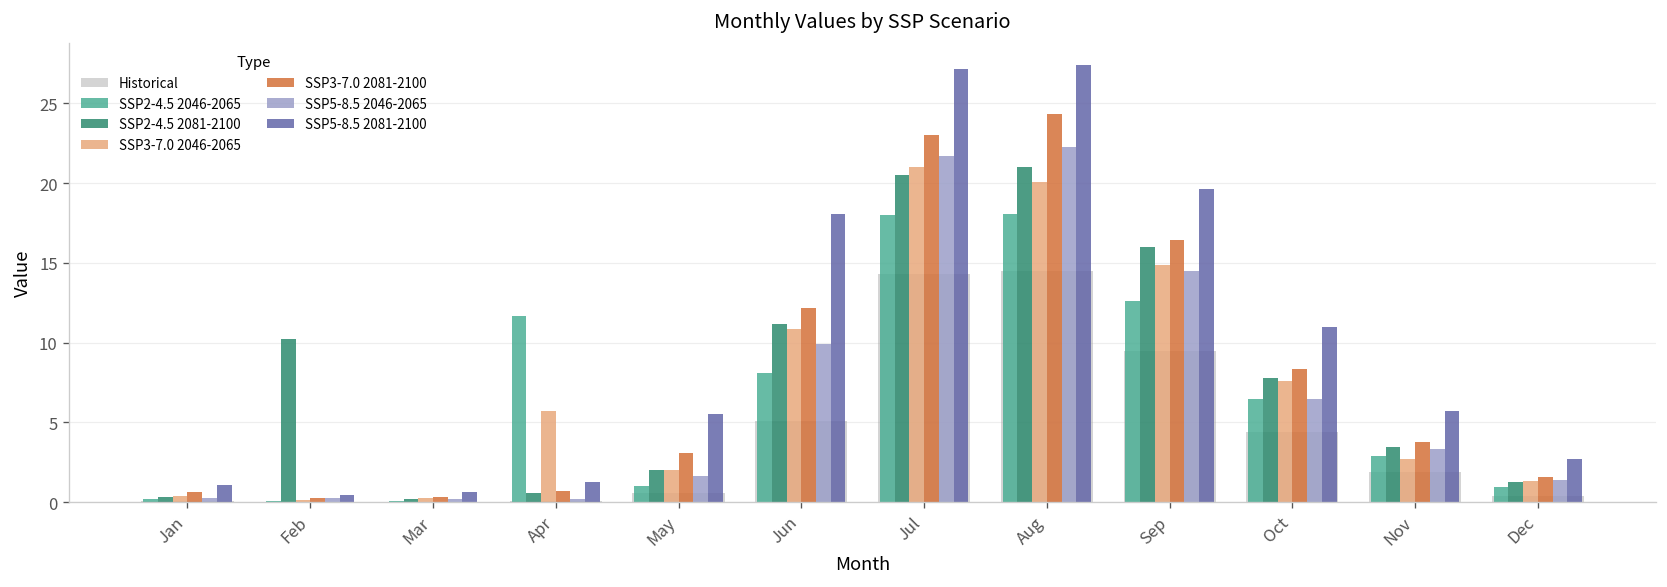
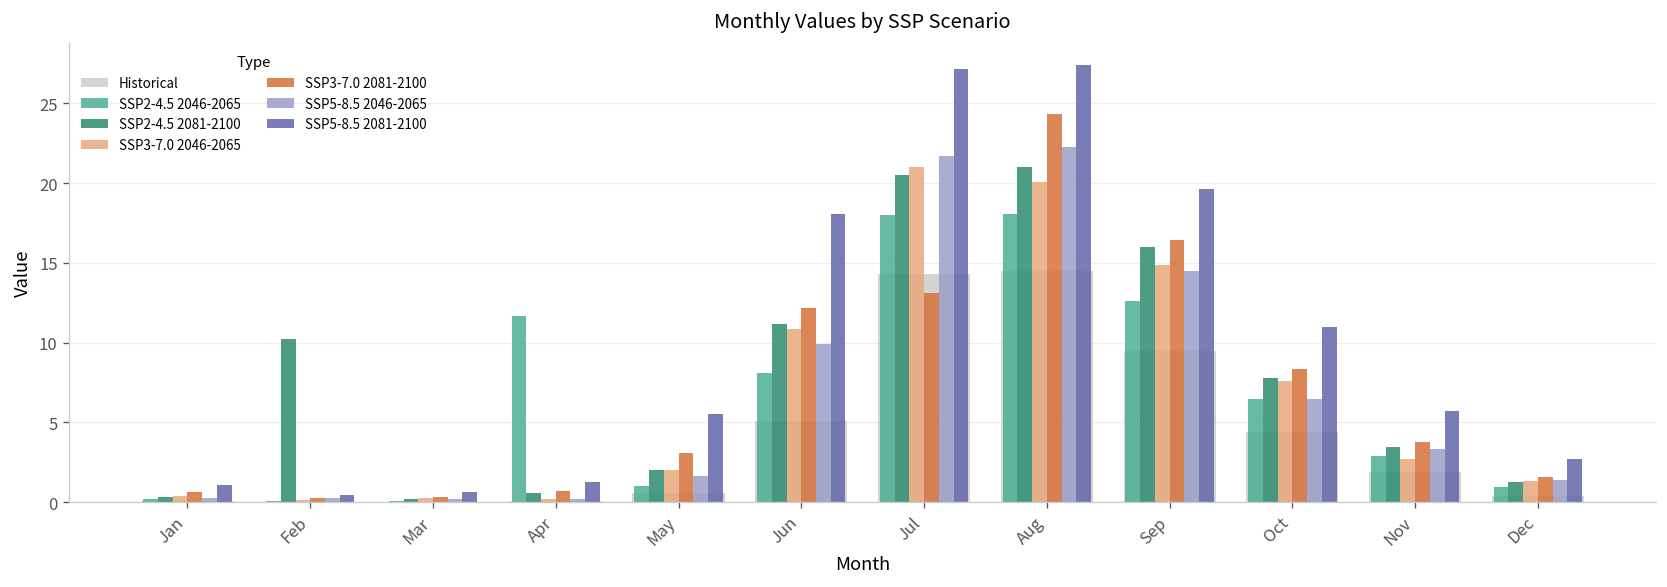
  {
    "SSP2-4.5 2046-2065": {
      "Apr": 11.7,
      "May": 1.0,
      "Jun": 8.1,
      "Jul": 18.0,
      "Aug": 18.1,
      "Sep": 12.6,
      "Oct": 6.4,
      "Nov": 2.9,
      "Dec": 0.9
    },
    "SSP2-4.5 2081-2100": {
      "Jan": 0.3,
      "Feb": 10.2,
      "Apr": 0.6,
      "May": 2.0,
      "Jun": 11.2,
      "Jul": 20.5,
      "Aug": 21.0,
      "Sep": 16.0,
      "Oct": 7.8,
      "Nov": 3.4,
      "Dec": 1.3
    },
    "SSP3-7.0 2046-2065": {
      "Jan": 0.4,
      "Mar": 0.2,
-     "Apr": 5.7,
+     "Apr": 0.2,
      "May": 2.0,
      "Jun": 10.8,
      "Jul": 21.0,
      "Aug": 20.1,
      "Sep": 14.9,
      "Oct": 7.6,
      "Nov": 2.7,
      "Dec": 1.3
    },
    "SSP3-7.0 2081-2100": {
      "Jan": 0.6,
      "Feb": 0.3,
      "Mar": 0.3,
      "Apr": 0.7,
      "May": 3.1,
      "Jun": 12.1,
-     "Jul": 23.0,
+     "Jul": 13.1,
      "Aug": 24.4,
      "Sep": 16.4,
      "Oct": 8.3,
      "Nov": 3.8,
      "Dec": 1.6
    },
    "SSP5-8.5 2081-2100": {
      "Jan": 1.1,
      "Feb": 0.4,
      "Mar": 0.6,
      "Apr": 1.3,
      "May": 5.5,
      "Jun": 18.0,
      "Jul": 27.2,
      "Aug": 27.4,
      "Sep": 19.6,
      "Oct": 11.0,
      "Nov": 5.7,
      "Dec": 2.7
    }
  }
